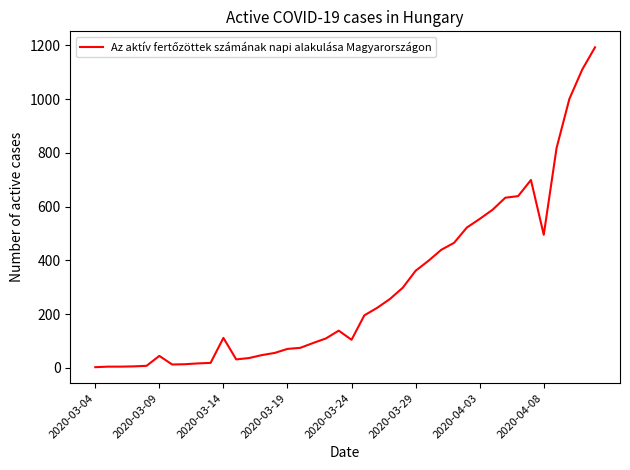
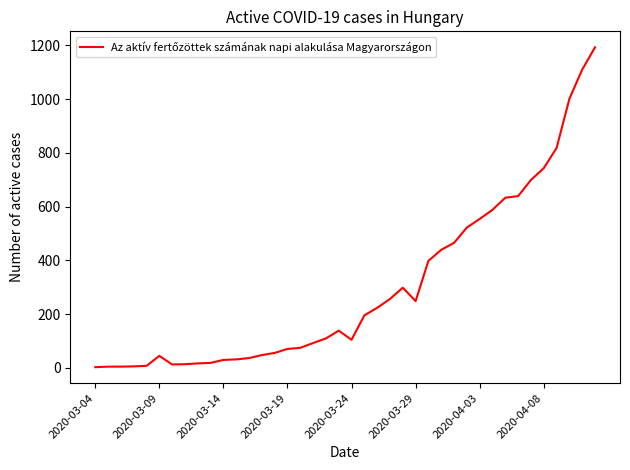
  {
    "2020-03-04": 0,
    "2020-03-09": 40,
-   "2020-03-14": 110,
+   "2020-03-14": 30,
    "2020-03-19": 70,
    "2020-03-24": 100,
-   "2020-03-29": 360,
+   "2020-03-29": 250,
    "2020-04-03": 550,
-   "2020-04-08": 500
+   "2020-04-08": 740
  }
